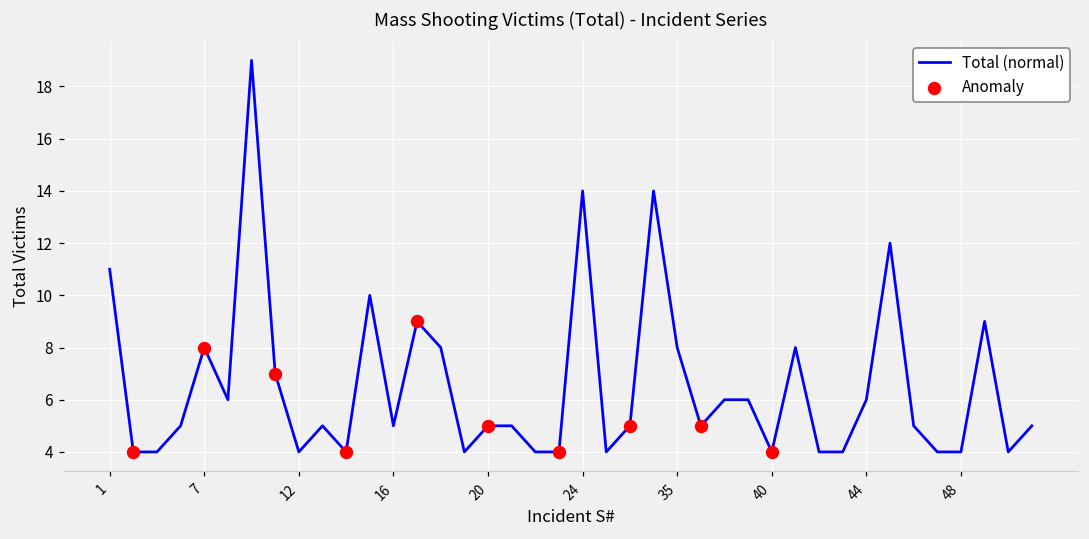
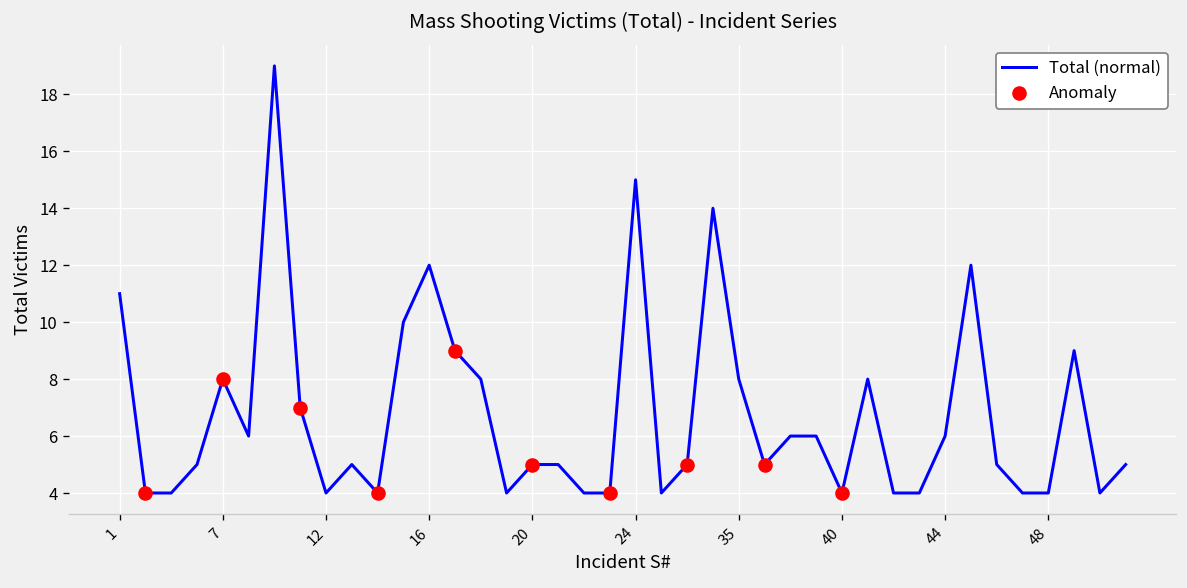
  {
    "Total (normal)": {
      "1": 11,
      "12": 4,
-     "16": 5,
-     "24": 14,
+     "16": 12,
+     "24": 15,
      "35": 8,
      "44": 6,
      "48": 4
    }
  }
